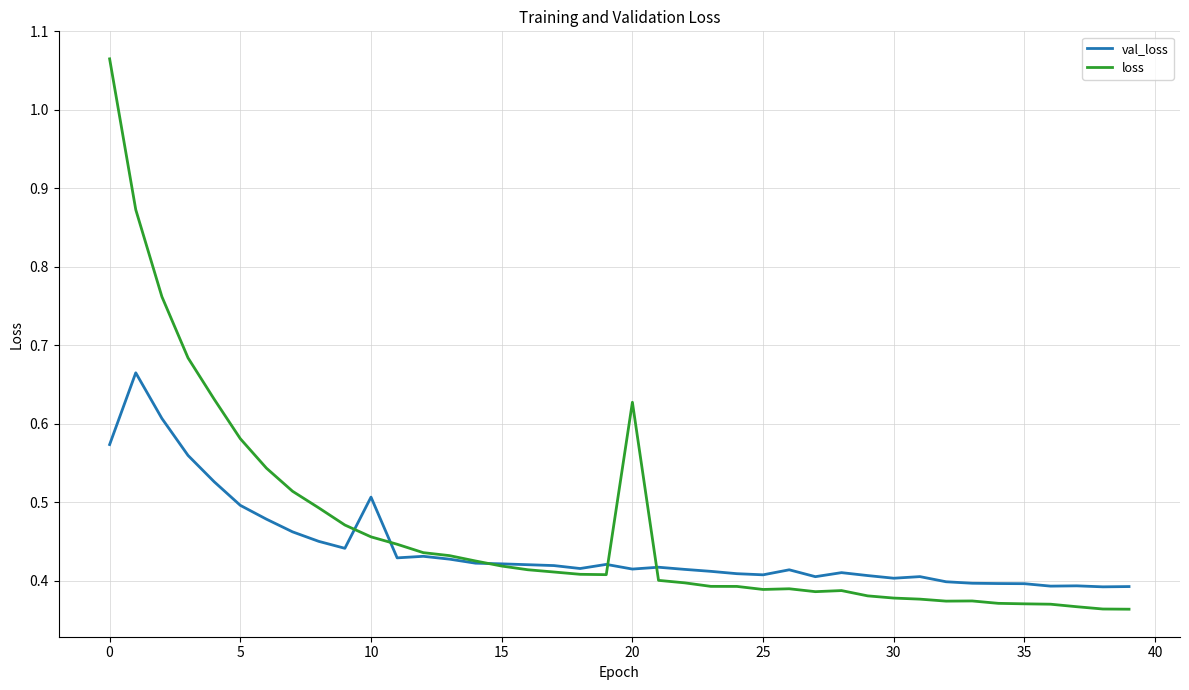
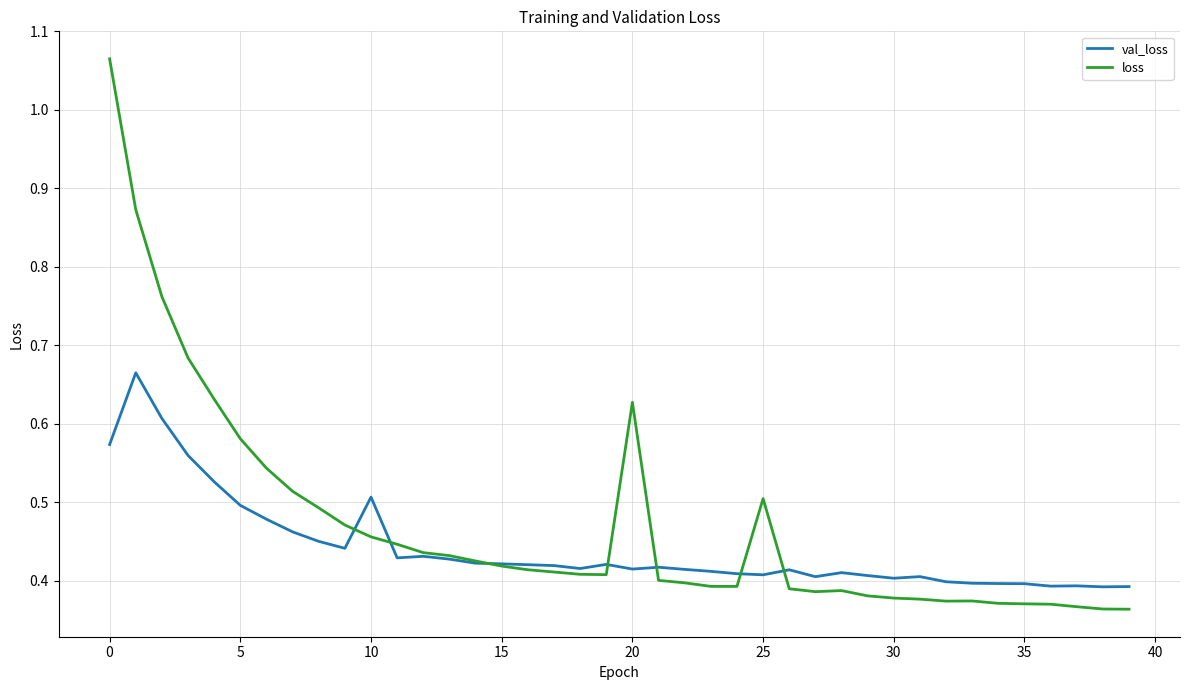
  {
    "val_loss": {
      "0": 0.57,
      "5": 0.50,
      "10": 0.51,
      "20": 0.41,
      "25": 0.41,
      "30": 0.40,
      "35": 0.40
    },
    "loss": {
      "0": 1.07,
      "5": 0.58,
      "10": 0.46,
      "20": 0.63,
-     "25": 0.39,
+     "25": 0.50,
      "30": 0.38,
      "35": 0.37
    }
  }
